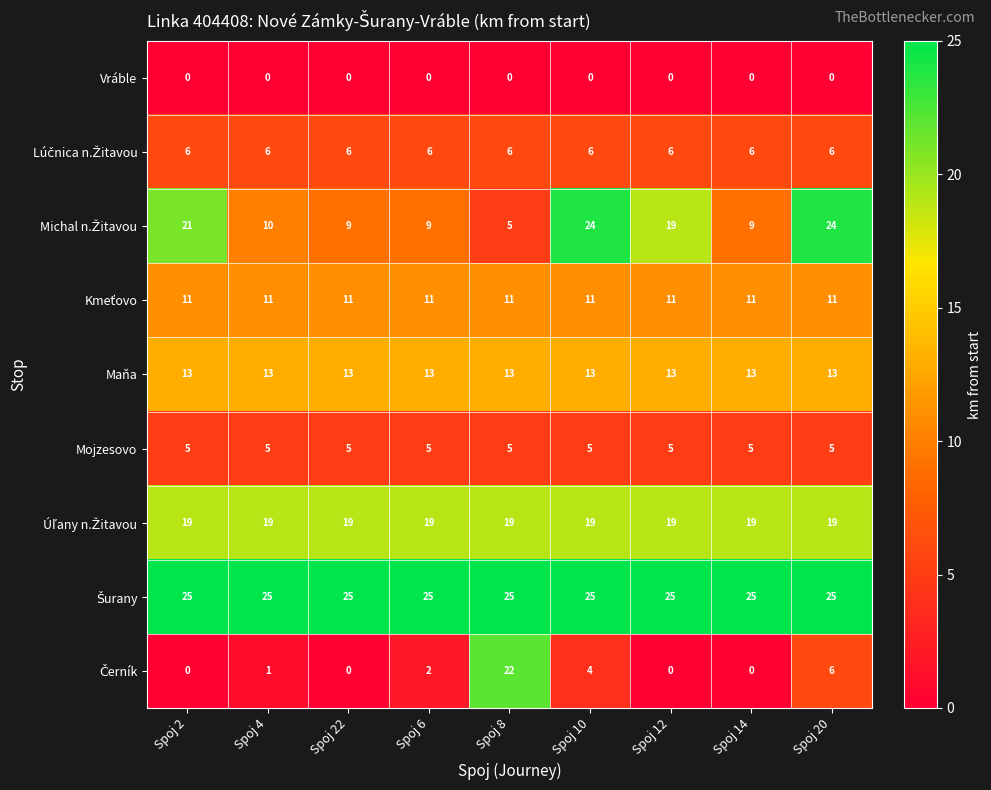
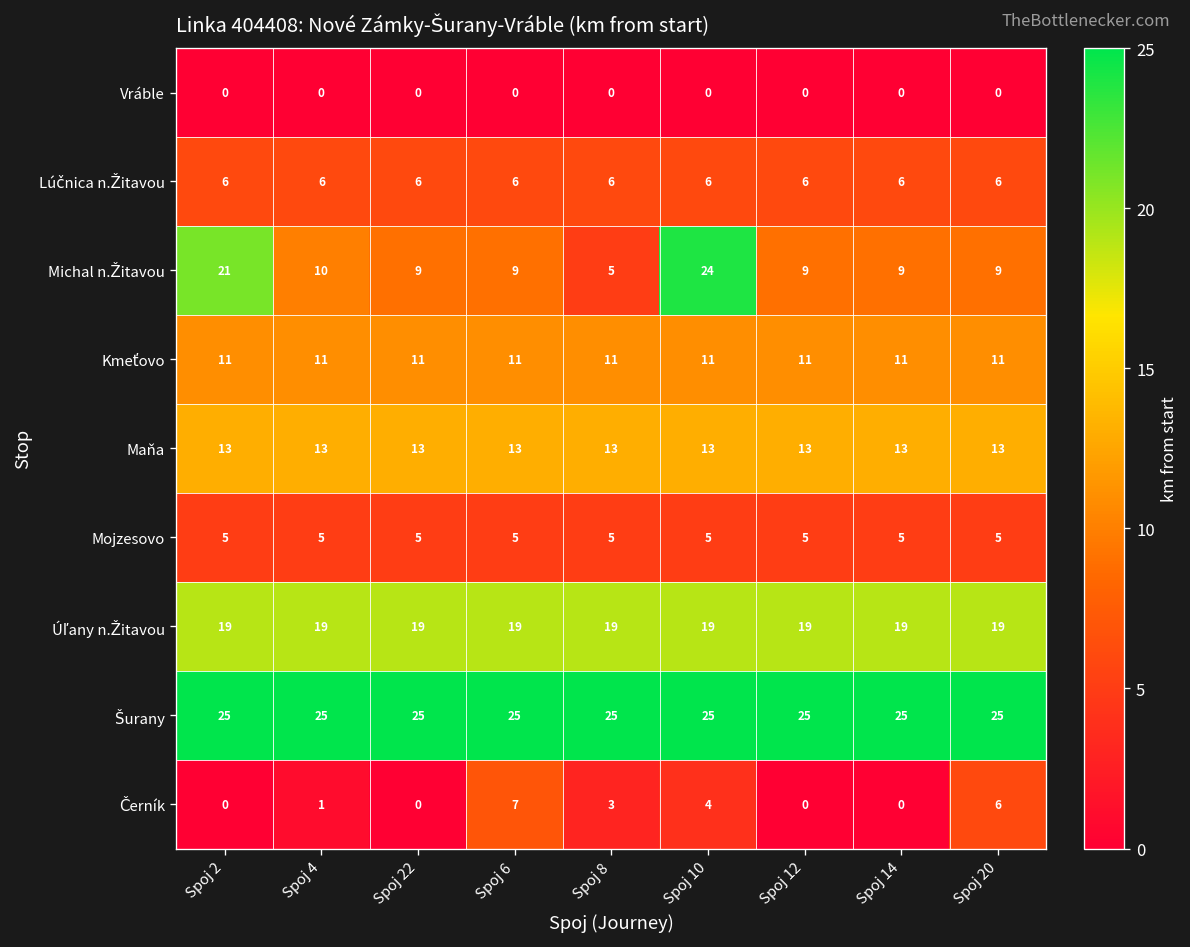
  {
    "Vráble": {
      "Spoj 2": 0,
      "Spoj 4": 0,
      "Spoj 22": 0,
      "Spoj 6": 0,
      "Spoj 8": 0,
      "Spoj 10": 0,
      "Spoj 12": 0,
      "Spoj 14": 0,
      "Spoj 20": 0
    },
    "Lúčnica n.Žitavou": {
      "Spoj 2": 6,
      "Spoj 4": 6,
      "Spoj 22": 6,
      "Spoj 6": 6,
      "Spoj 8": 6,
      "Spoj 10": 6,
      "Spoj 12": 6,
      "Spoj 14": 6,
      "Spoj 20": 6
    },
    "Michal n.Žitavou": {
      "Spoj 2": 21,
      "Spoj 4": 10,
      "Spoj 22": 9,
      "Spoj 6": 9,
      "Spoj 8": 5,
      "Spoj 10": 24,
-     "Spoj 12": 19,
+     "Spoj 12": 9,
      "Spoj 14": 9,
-     "Spoj 20": 24
+     "Spoj 20": 9
    },
    "Kmeťovo": {
      "Spoj 2": 11,
      "Spoj 4": 11,
      "Spoj 22": 11,
      "Spoj 6": 11,
      "Spoj 8": 11,
      "Spoj 10": 11,
      "Spoj 12": 11,
      "Spoj 14": 11,
      "Spoj 20": 11
    },
    "Maňa": {
      "Spoj 2": 13,
      "Spoj 4": 13,
      "Spoj 22": 13,
      "Spoj 6": 13,
      "Spoj 8": 13,
      "Spoj 10": 13,
      "Spoj 12": 13,
      "Spoj 14": 13,
      "Spoj 20": 13
    },
    "Mojzesovo": {
      "Spoj 2": 5,
      "Spoj 4": 5,
      "Spoj 22": 5,
      "Spoj 6": 5,
      "Spoj 8": 5,
      "Spoj 10": 5,
      "Spoj 12": 5,
      "Spoj 14": 5,
      "Spoj 20": 5
    },
    "Úľany n.Žitavou": {
      "Spoj 2": 19,
      "Spoj 4": 19,
      "Spoj 22": 19,
      "Spoj 6": 19,
      "Spoj 8": 19,
      "Spoj 10": 19,
      "Spoj 12": 19,
      "Spoj 14": 19,
      "Spoj 20": 19
    },
    "Šurany": {
      "Spoj 2": 25,
      "Spoj 4": 25,
      "Spoj 22": 25,
      "Spoj 6": 25,
      "Spoj 8": 25,
      "Spoj 10": 25,
      "Spoj 12": 25,
      "Spoj 14": 25,
      "Spoj 20": 25
    },
    "Černík": {
      "Spoj 2": 0,
      "Spoj 4": 1,
      "Spoj 22": 0,
-     "Spoj 6": 2,
-     "Spoj 8": 22,
+     "Spoj 6": 7,
+     "Spoj 8": 3,
      "Spoj 10": 4,
      "Spoj 12": 0,
      "Spoj 14": 0,
      "Spoj 20": 6
    }
  }
